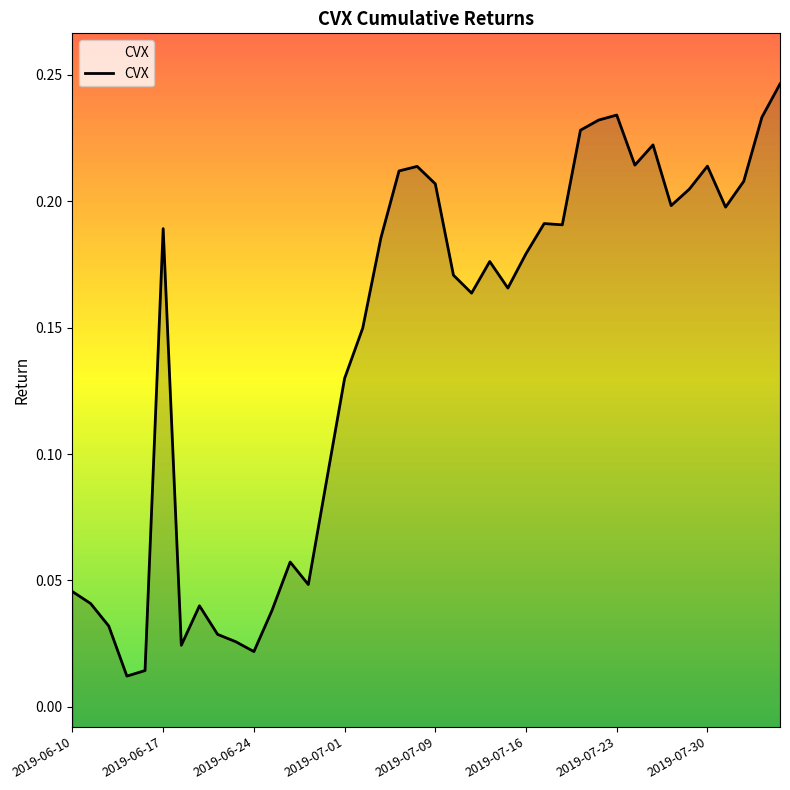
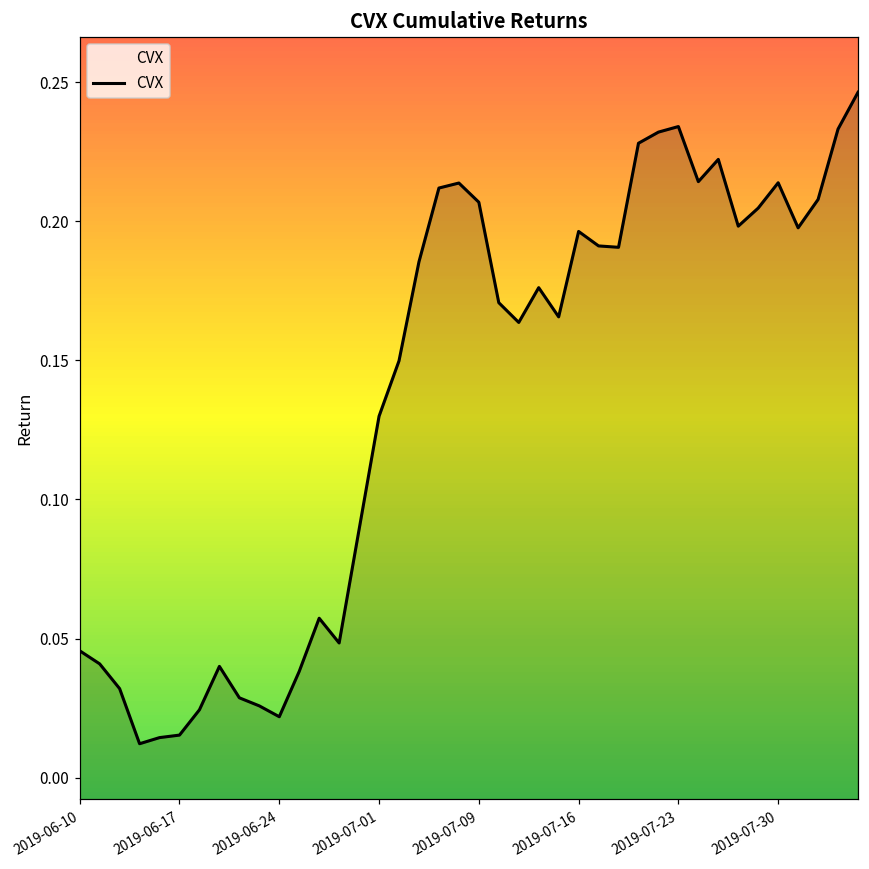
  {
    "2019-06-10": 0.046,
-   "2019-06-17": 0.189,
+   "2019-06-17": 0.015,
    "2019-06-24": 0.022,
    "2019-07-01": 0.130,
    "2019-07-09": 0.207,
-   "2019-07-16": 0.179,
+   "2019-07-16": 0.196,
    "2019-07-23": 0.234,
    "2019-07-30": 0.214
  }
